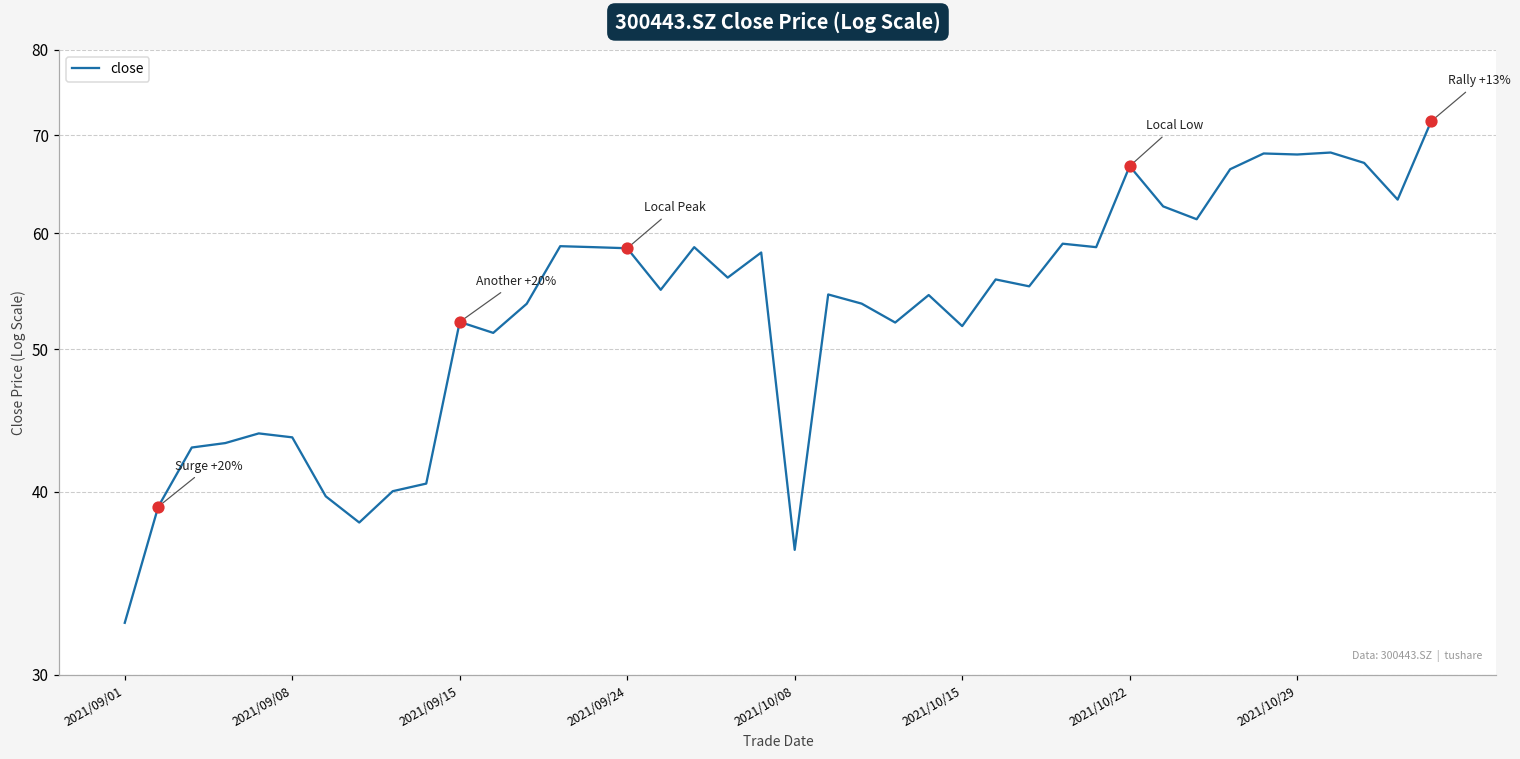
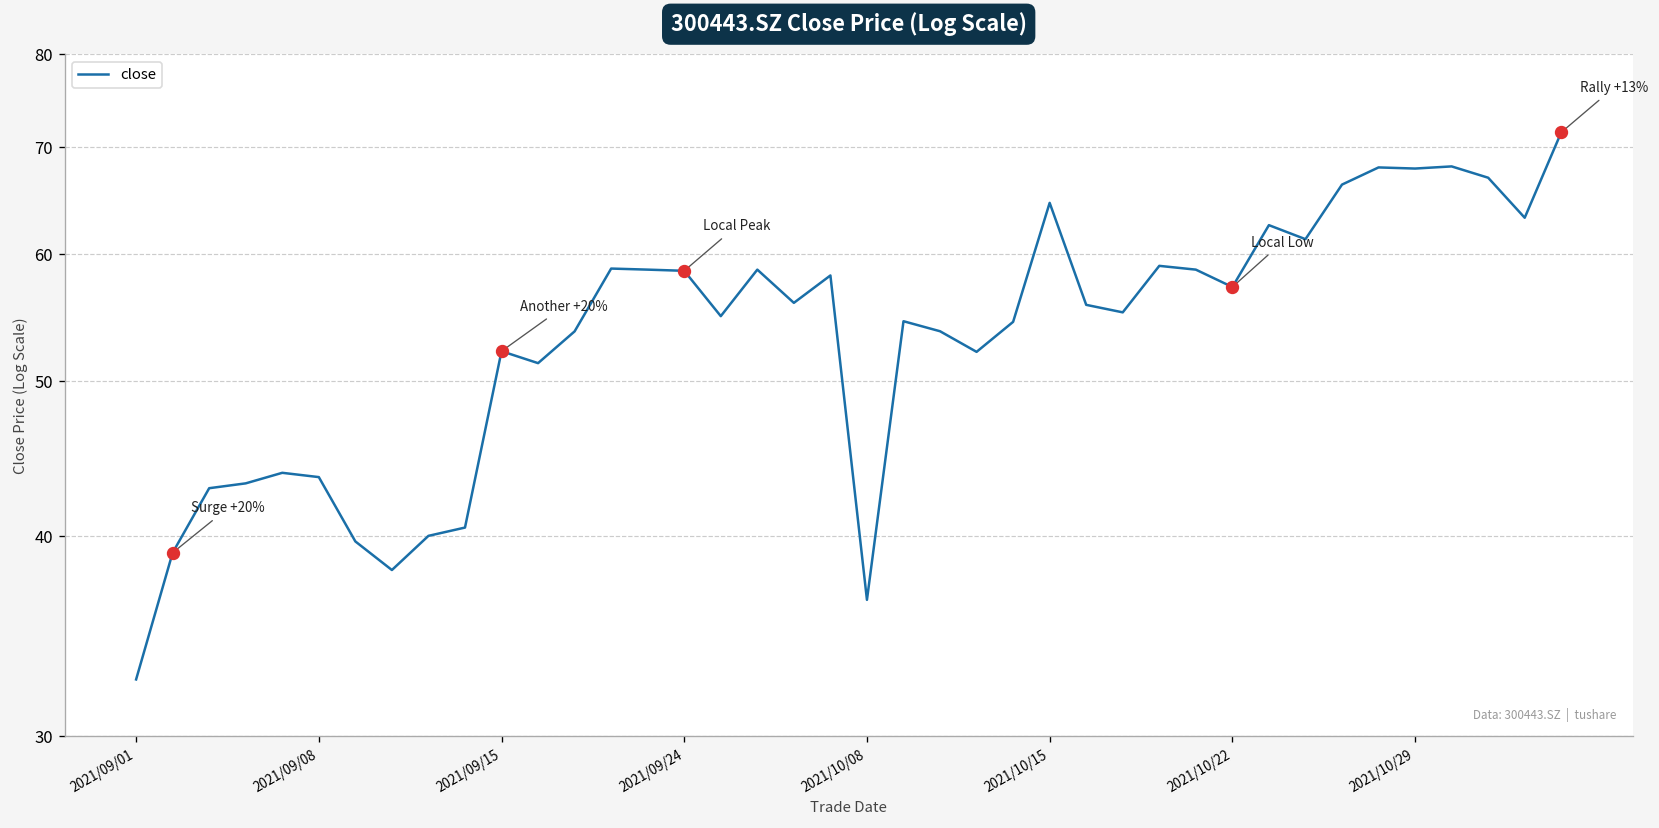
  {
    "close": {
      "2021/09/01": 32.6,
      "2021/09/08": 43.6,
      "2021/10/08": 36.5,
-     "2021/10/15": 51.9,
-     "2021/10/22": 67,
+     "2021/10/15": 65,
+     "2021/10/22": 57.3,
      "2021/10/29": 68
    }
  }
